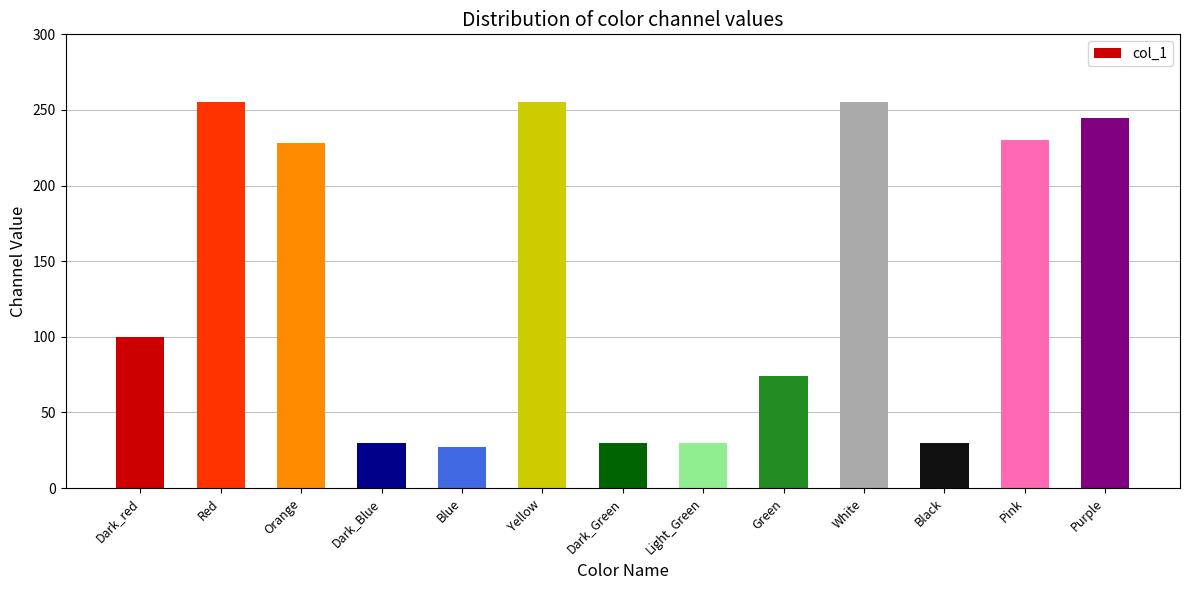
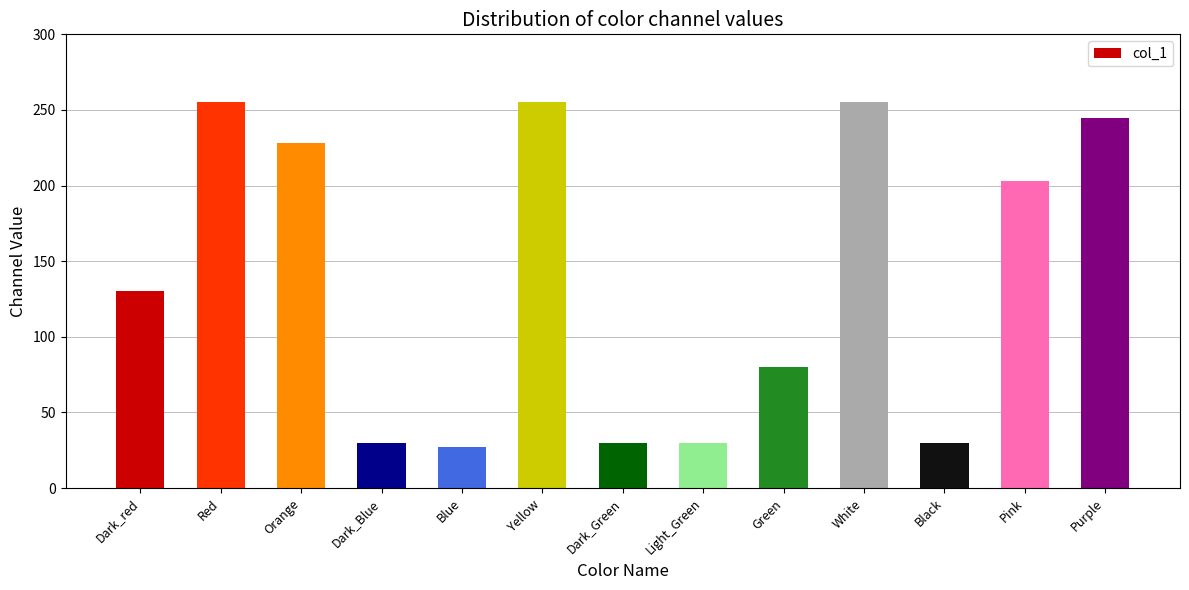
  {
-   "Dark_red": 100,
+   "Dark_red": 130,
    "Red": 255,
    "Orange": 228,
    "Dark_Blue": 30,
    "Blue": 27,
    "Yellow": 255,
    "Dark_Green": 30,
    "Light_Green": 30,
-   "Green": 74,
+   "Green": 80,
    "White": 255,
    "Black": 30,
-   "Pink": 230,
+   "Pink": 203,
    "Purple": 245
  }
